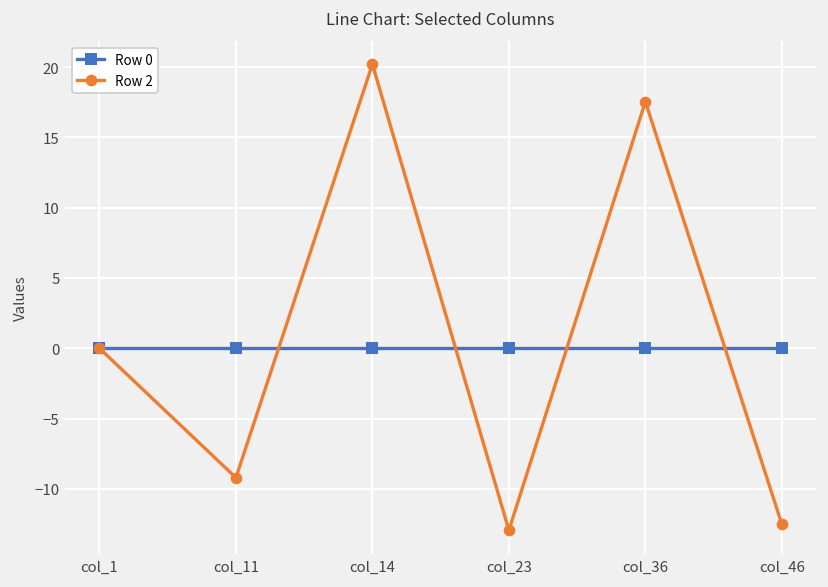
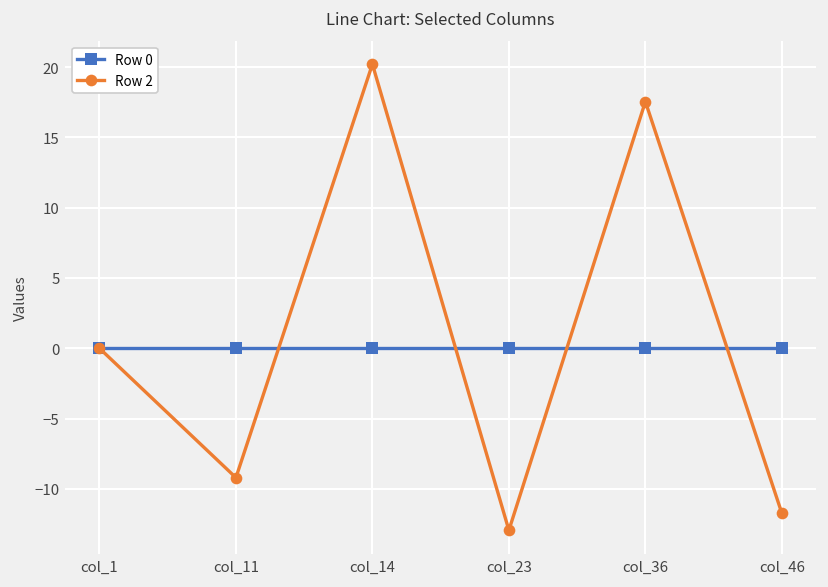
  {
    "Row 0": {
      "col_11": 0.0,
      "col_14": 0.0,
      "col_23": 0.0,
      "col_36": 0.0,
      "col_46": 0.0
    },
    "Row 2": {
      "col_11": -9.2,
      "col_14": 20.2,
      "col_23": -13.0,
      "col_36": 17.6,
-     "col_46": -12.5
+     "col_46": -11.7
    }
  }
